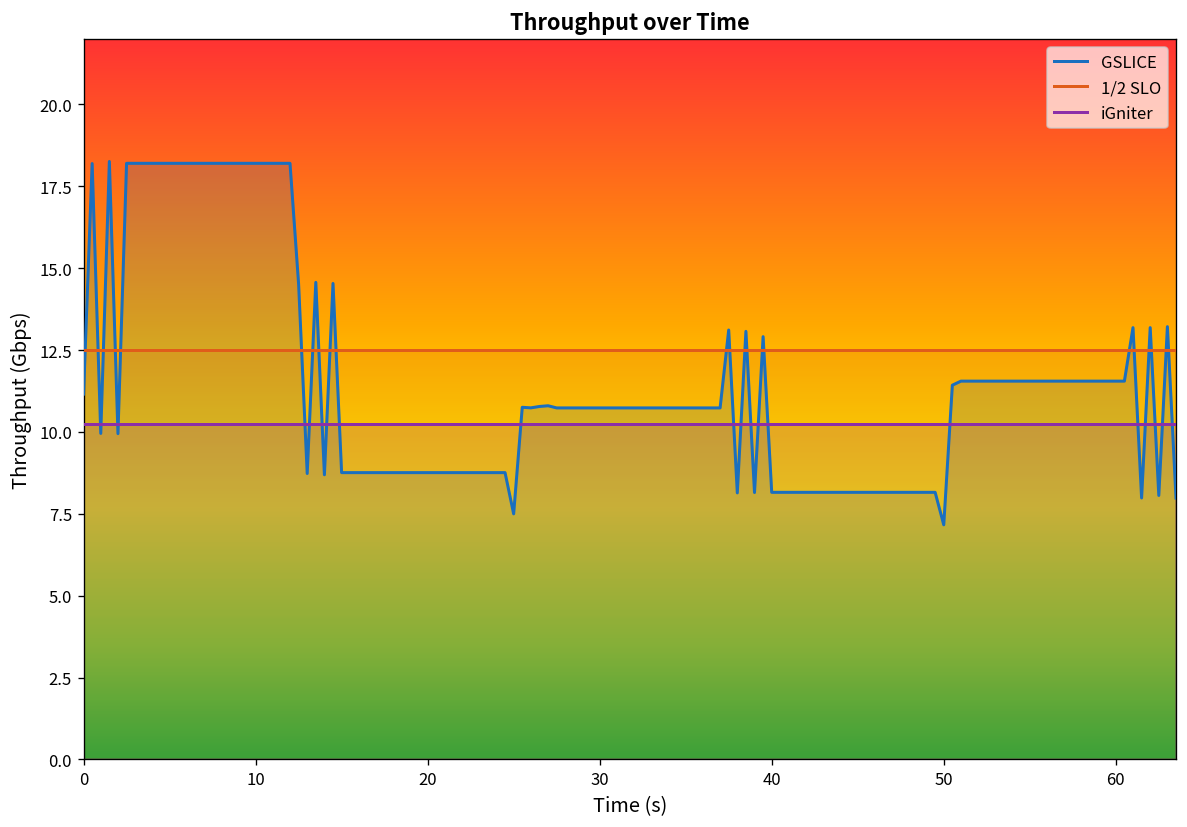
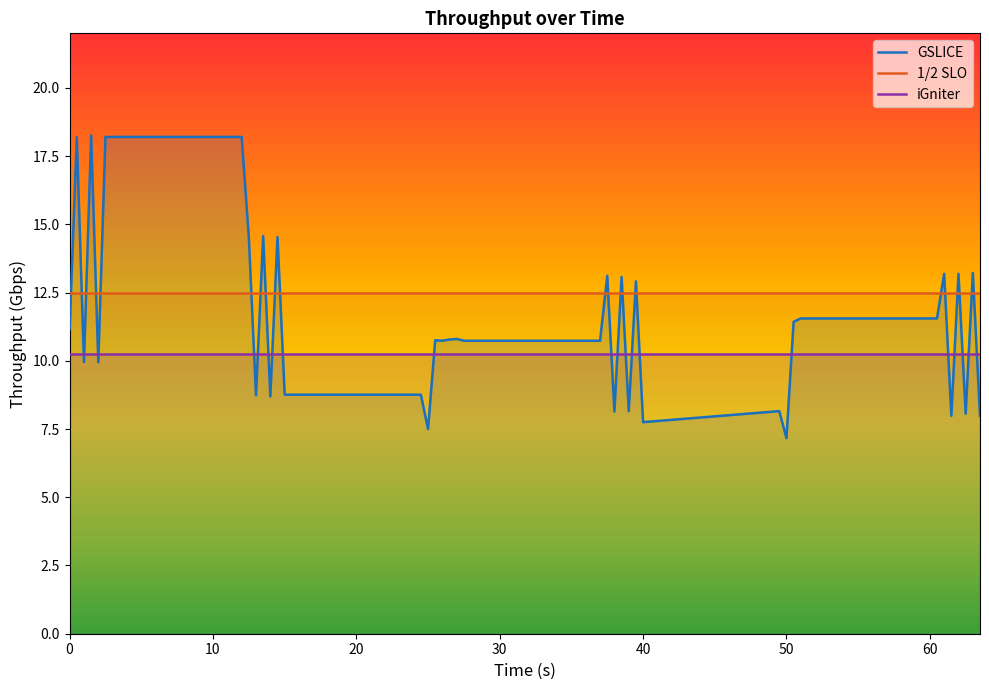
  {
    "GSLICE": {
      "0": 11.2,
-     "40": 8.2,
+     "40": 7.8,
      "50": 7.2
    },
    "1/2 SLO": {
      "0": 12.5,
      "40": 12.5,
      "50": 12.5
    },
    "iGniter": {
      "0": 10.2,
      "40": 10.2,
      "50": 10.2
    }
  }
